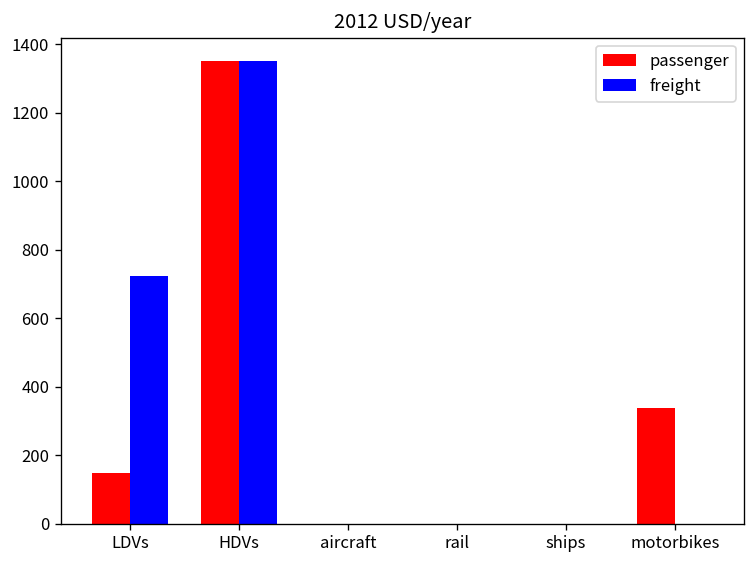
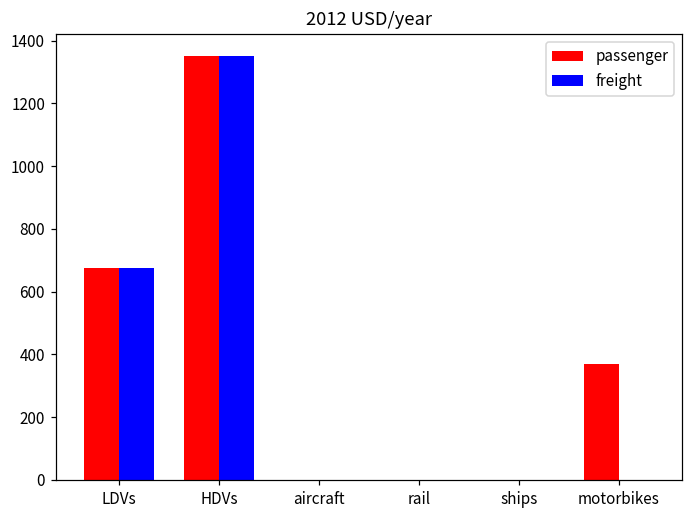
  {
    "passenger": {
-     "LDVs": 150,
+     "LDVs": 680,
      "HDVs": 1350,
      "aircraft": 0,
      "rail": 0,
      "ships": 0,
-     "motorbikes": 340
+     "motorbikes": 370
    },
    "freight": {
-     "LDVs": 720,
+     "LDVs": 680,
      "HDVs": 1350,
      "aircraft": 0,
      "rail": 0,
      "ships": 0,
      "motorbikes": 0
    }
  }
